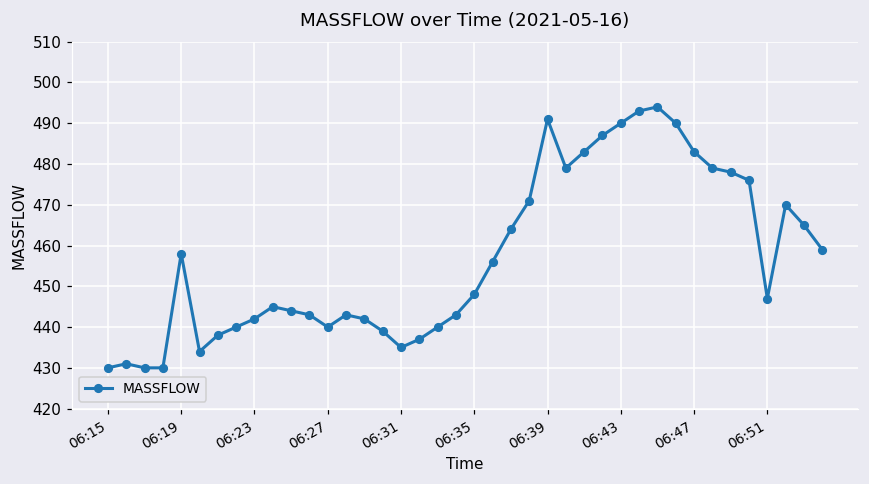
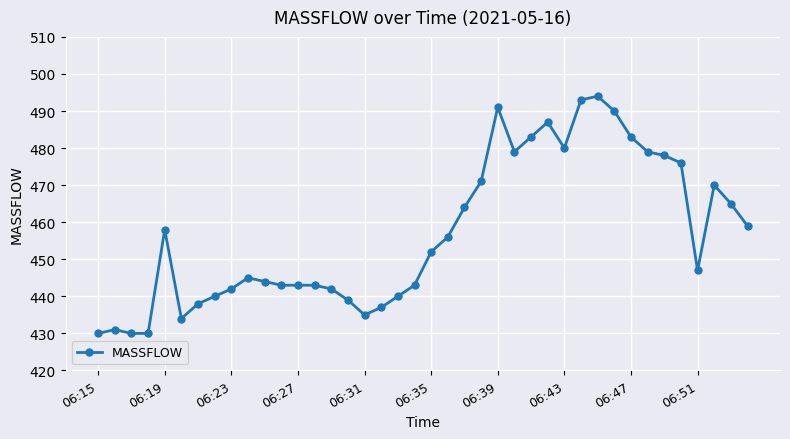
  {
    "06:15": 430,
    "06:19": 458,
    "06:23": 442,
-   "06:27": 440,
+   "06:27": 443,
    "06:31": 435,
-   "06:35": 448,
+   "06:35": 452,
    "06:39": 491,
-   "06:43": 490,
+   "06:43": 480,
    "06:47": 483,
    "06:51": 447
  }
